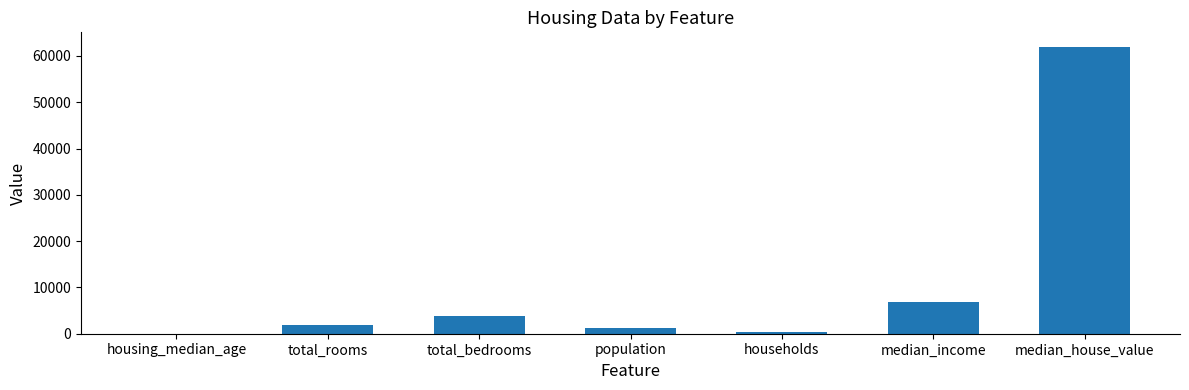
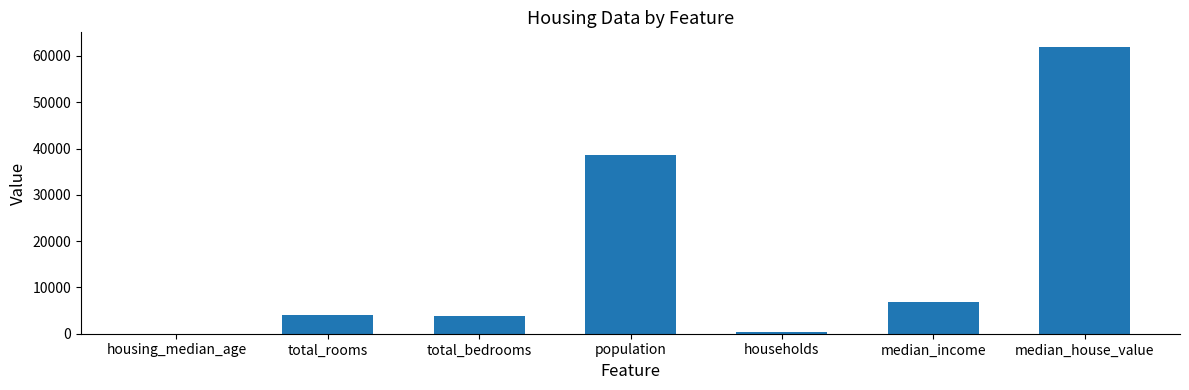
  {
-   "total_rooms": 2000,
+   "total_rooms": 4000,
    "total_bedrooms": 4000,
-   "population": 1000,
+   "population": 39000,
    "median_income": 7000,
    "median_house_value": 62000
  }
